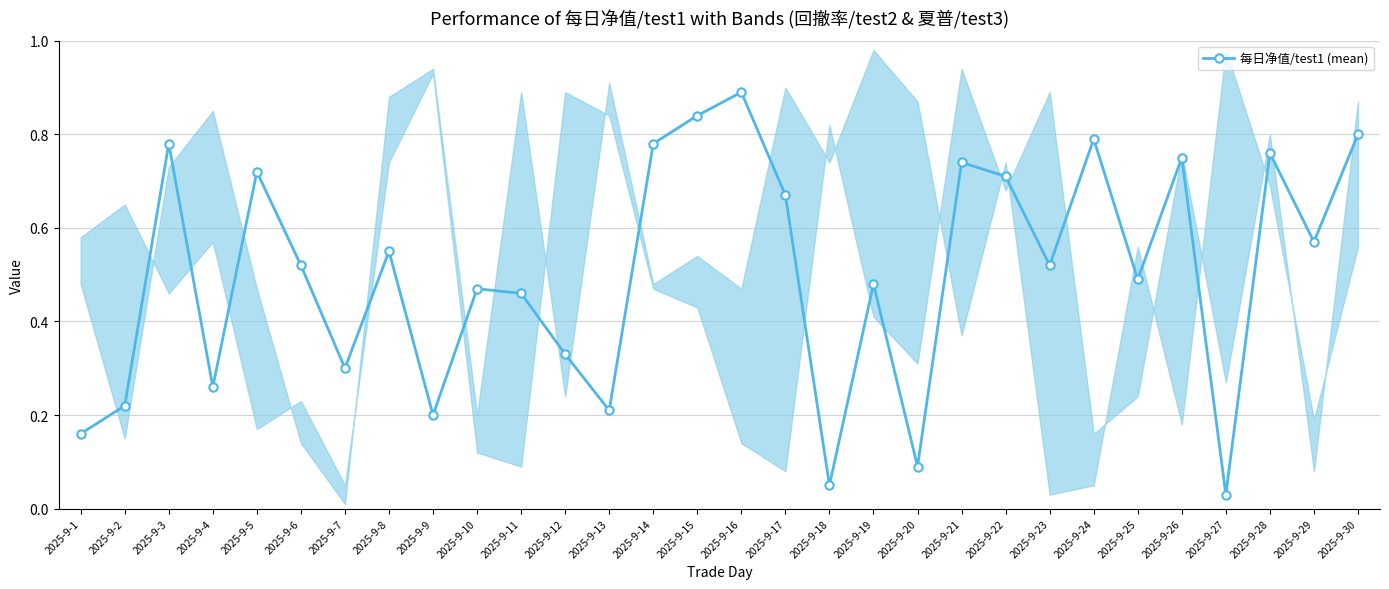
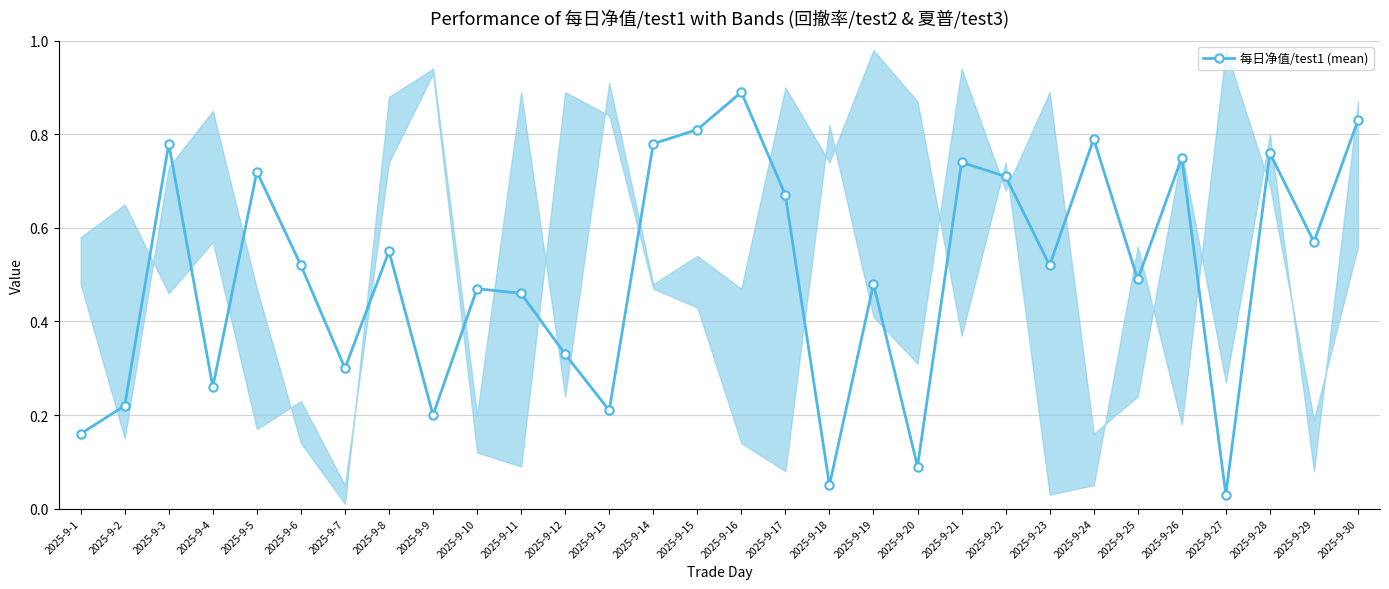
  {
    "每日净值/test1 (mean)": {
      "2025-9-1": 0.16,
      "2025-9-2": 0.22,
      "2025-9-3": 0.78,
      "2025-9-4": 0.26,
      "2025-9-5": 0.72,
      "2025-9-6": 0.52,
      "2025-9-7": 0.30,
      "2025-9-8": 0.55,
      "2025-9-9": 0.20,
      "2025-9-10": 0.47,
      "2025-9-11": 0.46,
      "2025-9-12": 0.33,
      "2025-9-13": 0.21,
      "2025-9-14": 0.78,
-     "2025-9-15": 0.84,
+     "2025-9-15": 0.81,
      "2025-9-16": 0.89,
      "2025-9-17": 0.67,
      "2025-9-18": 0.05,
      "2025-9-19": 0.48,
      "2025-9-20": 0.09,
      "2025-9-21": 0.74,
      "2025-9-22": 0.71,
      "2025-9-23": 0.52,
      "2025-9-24": 0.79,
      "2025-9-25": 0.49,
      "2025-9-26": 0.75,
      "2025-9-27": 0.03,
      "2025-9-28": 0.76,
      "2025-9-29": 0.57,
-     "2025-9-30": 0.80
+     "2025-9-30": 0.83
    }
  }
